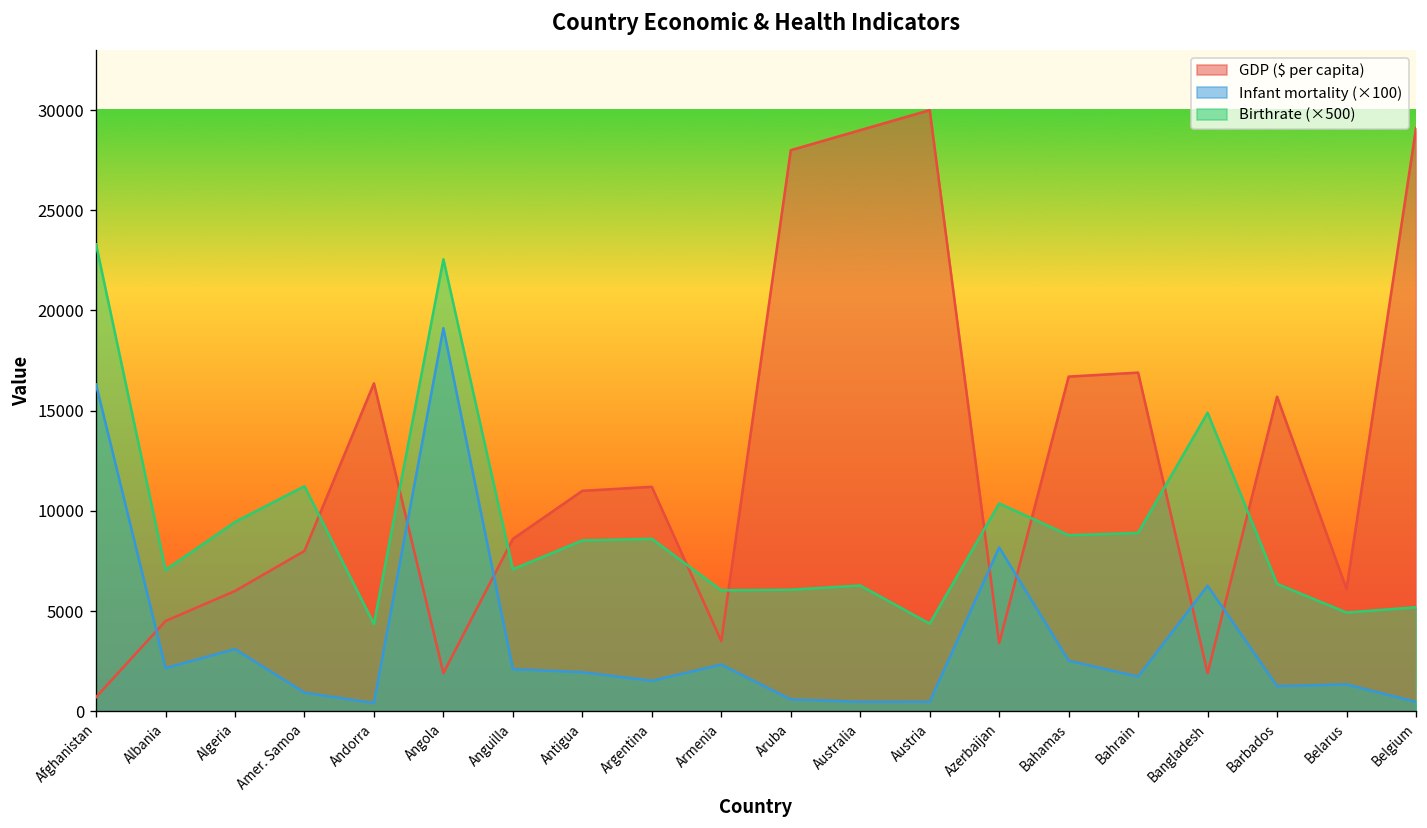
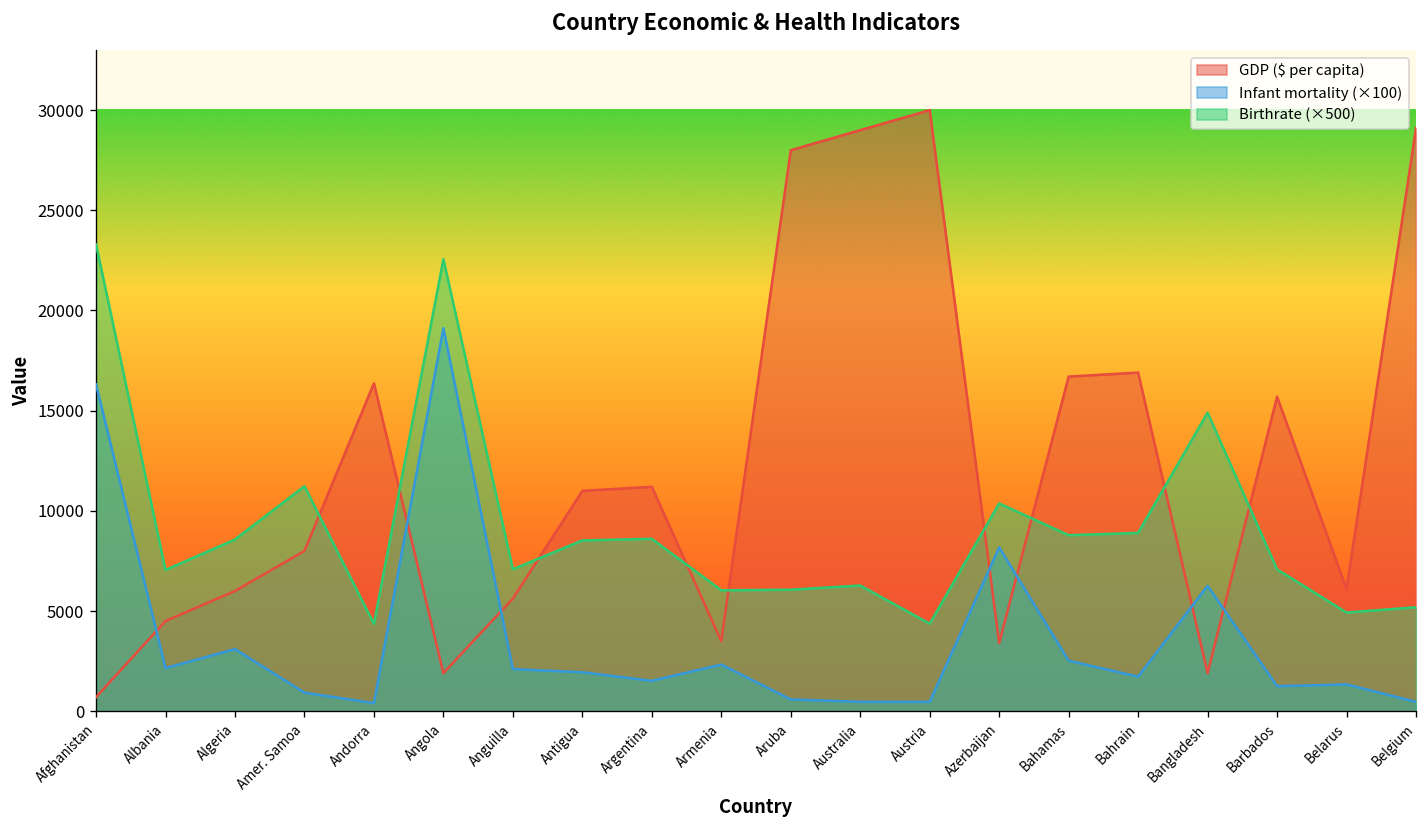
  {
    "GDP ($ per capita)": {
      "Afghanistan": 700,
      "Albania": 4500,
      "Algeria": 6000,
      "Amer. Samoa": 8000,
      "Andorra": 16400,
      "Angola": 1900,
-     "Anguilla": 8600,
+     "Anguilla": 5600,
      "Antigua": 11000,
      "Argentina": 11200,
      "Armenia": 3500,
      "Aruba": 28000,
      "Australia": 29000,
      "Austria": 30000,
      "Azerbaijan": 3400,
      "Bahamas": 16700,
      "Bahrain": 16900,
      "Bangladesh": 1900,
      "Barbados": 15700,
      "Belarus": 6100,
      "Belgium": 29100
    },
    "Infant mortality (×100)": {
      "Afghanistan": 16300,
      "Albania": 2200,
      "Algeria": 3100,
      "Amer. Samoa": 900,
      "Andorra": 400,
      "Angola": 19100,
      "Anguilla": 2100,
      "Antigua": 1900,
      "Argentina": 1500,
      "Armenia": 2300,
      "Aruba": 600,
      "Australia": 500,
      "Austria": 500,
      "Azerbaijan": 8200,
      "Bahamas": 2500,
      "Bahrain": 1700,
      "Bangladesh": 6300,
      "Barbados": 1300,
      "Belarus": 1300,
      "Belgium": 500
    },
    "Birthrate (×500)": {
      "Afghanistan": 23300,
      "Albania": 7100,
-     "Algeria": 9400,
+     "Algeria": 8600,
      "Amer. Samoa": 11200,
      "Andorra": 4400,
      "Angola": 22600,
      "Anguilla": 7100,
      "Antigua": 8500,
      "Argentina": 8600,
      "Armenia": 6000,
      "Aruba": 6100,
      "Australia": 6300,
      "Austria": 4400,
      "Azerbaijan": 10400,
      "Bahamas": 8800,
      "Bahrain": 8900,
      "Bangladesh": 14900,
-     "Barbados": 6400,
+     "Barbados": 7100,
      "Belarus": 4900,
      "Belgium": 5200
    }
  }
